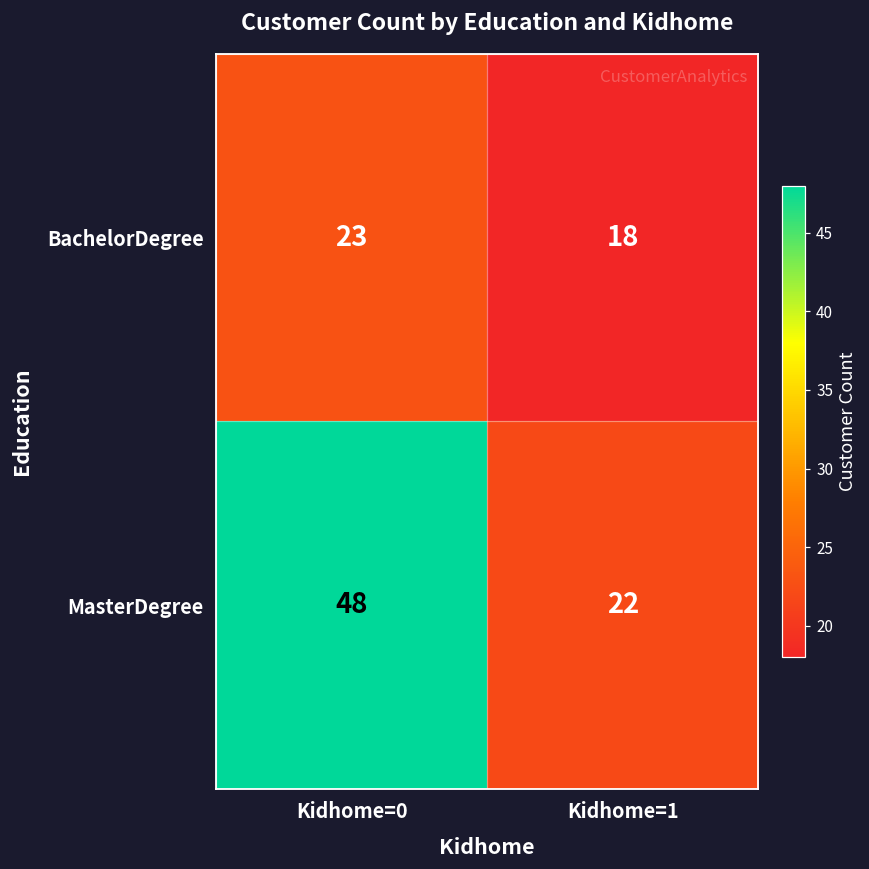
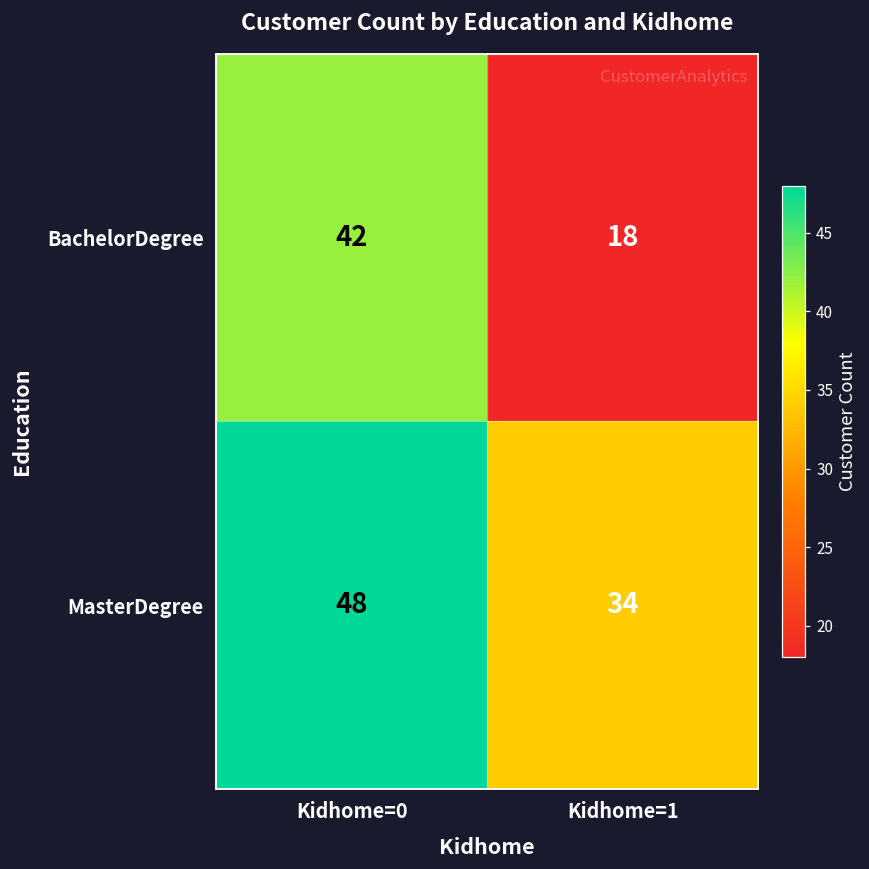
  {
    "BachelorDegree": {
-     "Kidhome=0": 23
+     "Kidhome=0": 42
    },
    "MasterDegree": {
      "Kidhome=0": 48,
-     "Kidhome=1": 22
+     "Kidhome=1": 34
    }
  }
